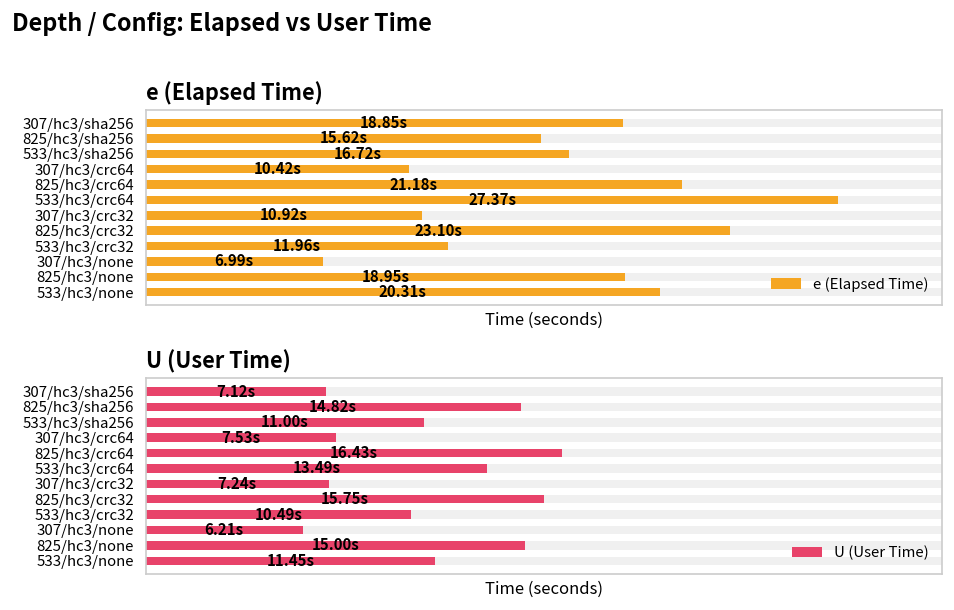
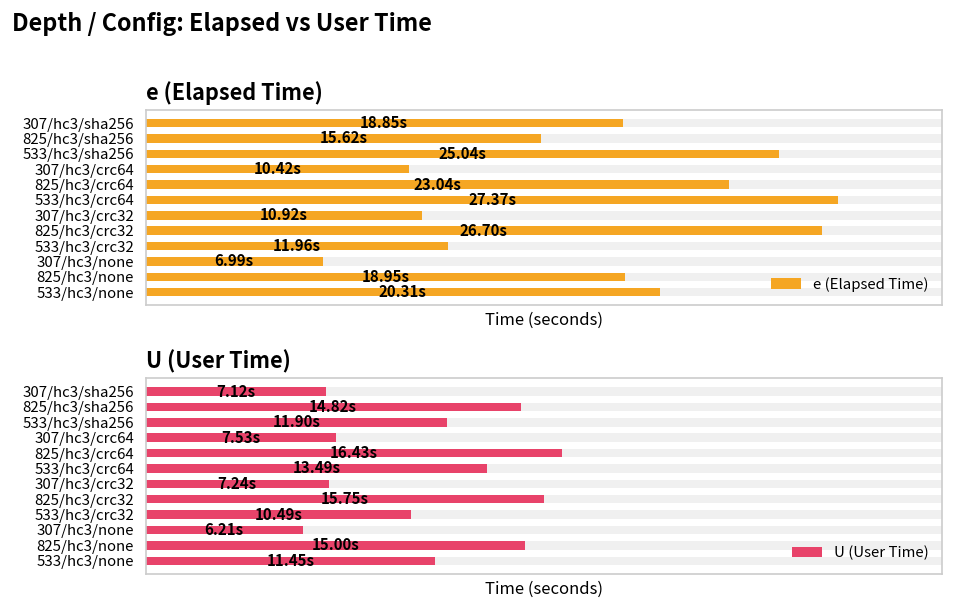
  {
    "e (Elapsed Time)": {
      "e (Elapsed Time)": {
-       "533/hc3/sha256": "16.72s",
-       "825/hc3/crc64": "21.18s",
-       "825/hc3/crc32": "23.10s"
+       "533/hc3/sha256": "25.04s",
+       "825/hc3/crc64": "23.04s",
+       "825/hc3/crc32": "26.70s"
      }
    },
    "U (User Time)": {
      "U (User Time)": {
-       "533/hc3/sha256": "11.00s"
+       "533/hc3/sha256": "11.90s"
      }
    }
  }
